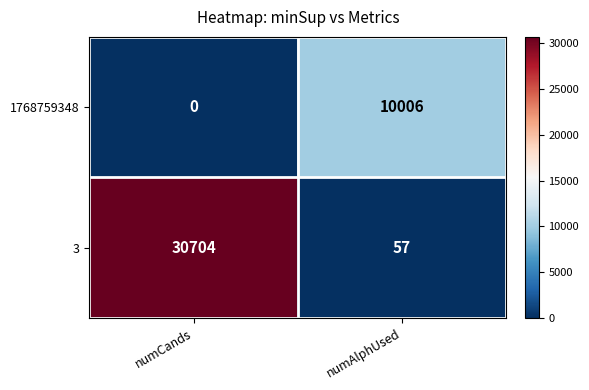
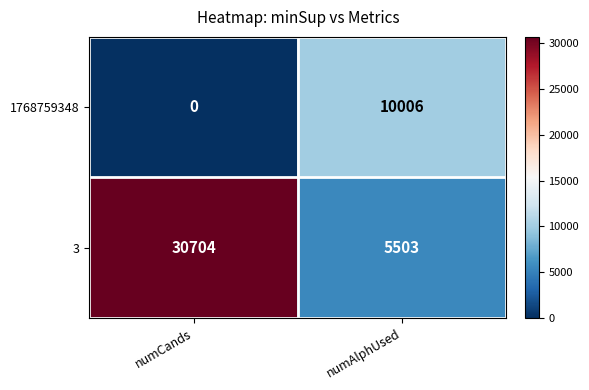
  {
    "1768759348": {
      "numCands": 0,
      "numAlphUsed": 10006
    },
    "3": {
      "numCands": 30704,
-     "numAlphUsed": 57
+     "numAlphUsed": 5503
    }
  }
